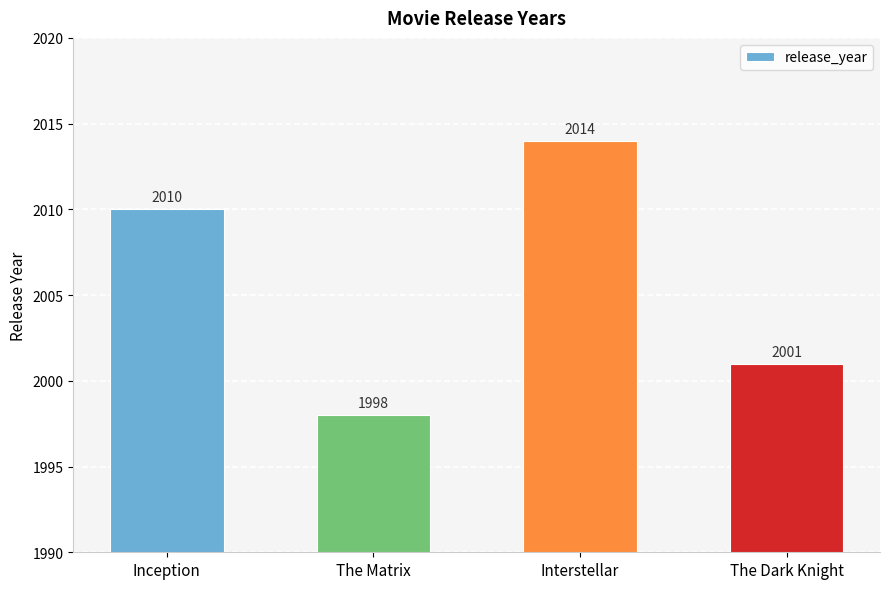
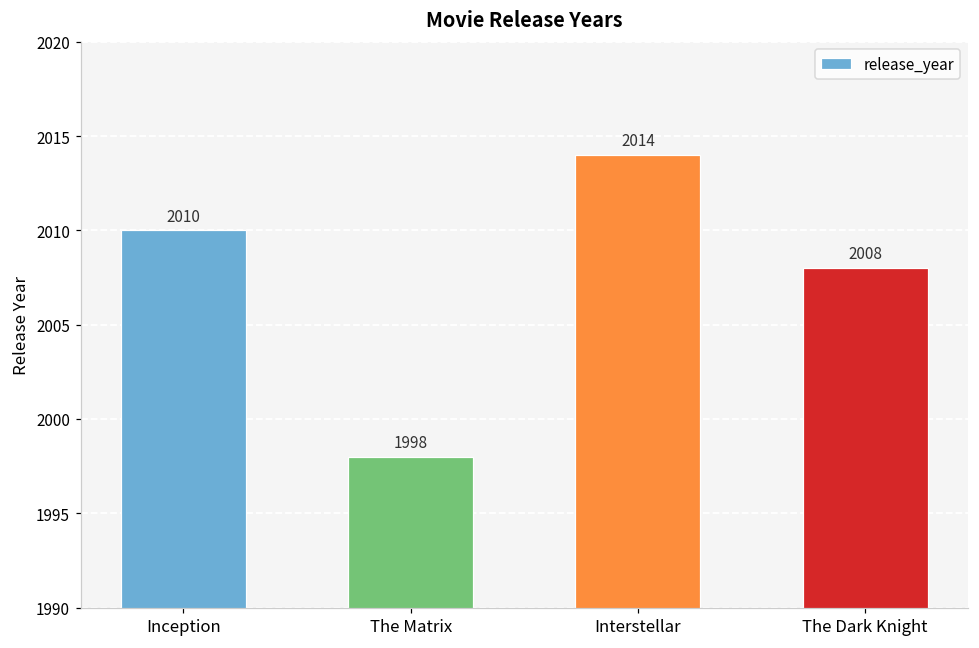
  {
    "Inception": 2010,
    "The Matrix": 1998,
    "Interstellar": 2014,
-   "The Dark Knight": 2001
+   "The Dark Knight": 2008
  }
